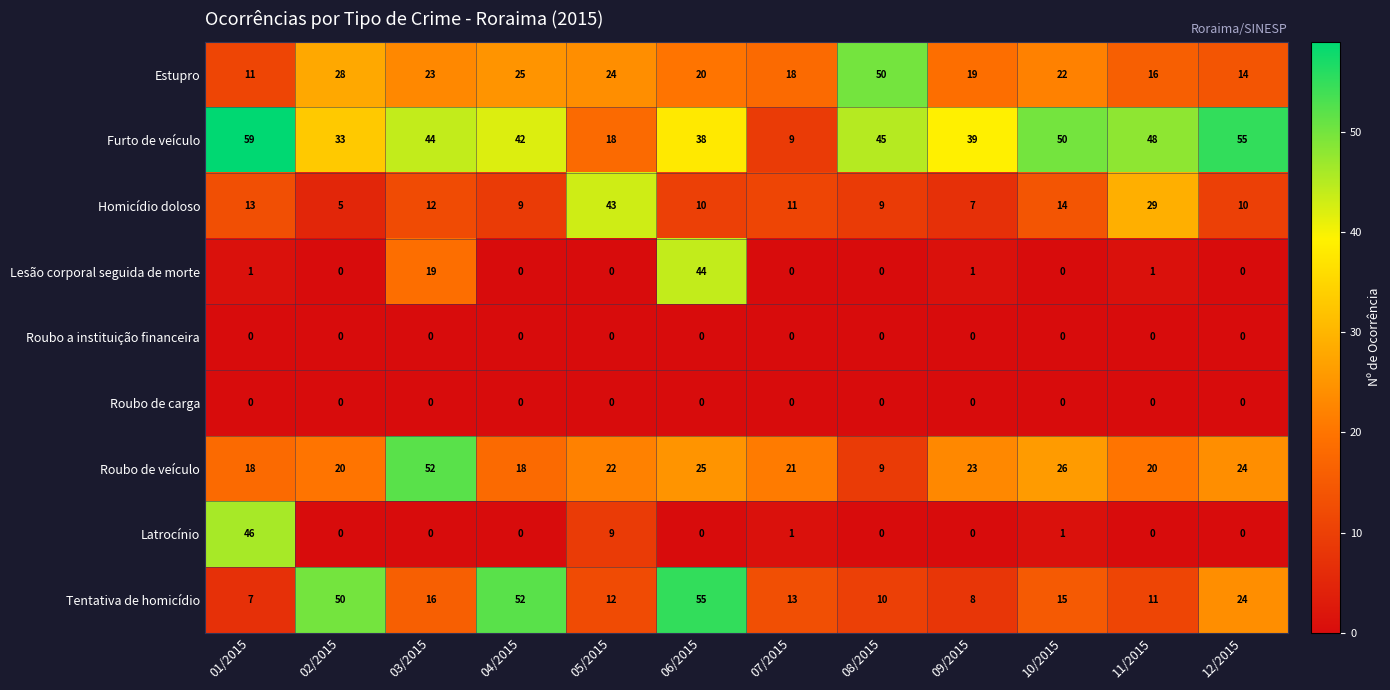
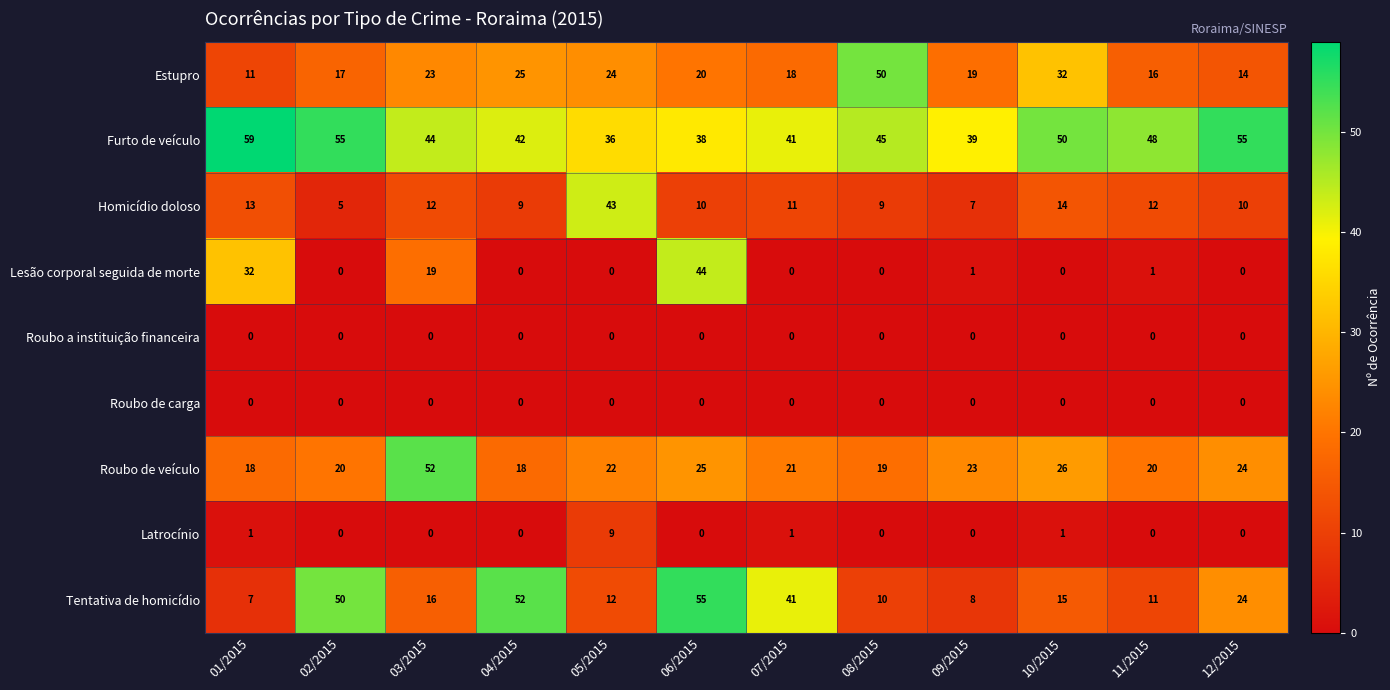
  {
    "Estupro": {
      "01/2015": 11,
-     "02/2015": 28,
+     "02/2015": 17,
      "03/2015": 23,
      "04/2015": 25,
      "05/2015": 24,
      "06/2015": 20,
      "07/2015": 18,
      "08/2015": 50,
      "09/2015": 19,
-     "10/2015": 22,
+     "10/2015": 32,
      "11/2015": 16,
      "12/2015": 14
    },
    "Furto de veículo": {
      "01/2015": 59,
-     "02/2015": 33,
+     "02/2015": 55,
      "03/2015": 44,
      "04/2015": 42,
-     "05/2015": 18,
+     "05/2015": 36,
      "06/2015": 38,
-     "07/2015": 9,
+     "07/2015": 41,
      "08/2015": 45,
      "09/2015": 39,
      "10/2015": 50,
      "11/2015": 48,
      "12/2015": 55
    },
    "Homicídio doloso": {
      "01/2015": 13,
      "02/2015": 5,
      "03/2015": 12,
      "04/2015": 9,
      "05/2015": 43,
      "06/2015": 10,
      "07/2015": 11,
      "08/2015": 9,
      "09/2015": 7,
      "10/2015": 14,
-     "11/2015": 29,
+     "11/2015": 12,
      "12/2015": 10
    },
    "Lesão corporal seguida de morte": {
-     "01/2015": 1,
+     "01/2015": 32,
      "02/2015": 0,
      "03/2015": 19,
      "04/2015": 0,
      "05/2015": 0,
      "06/2015": 44,
      "07/2015": 0,
      "08/2015": 0,
      "09/2015": 1,
      "10/2015": 0,
      "11/2015": 1,
      "12/2015": 0
    },
    "Roubo a instituição financeira": {
      "01/2015": 0,
      "02/2015": 0,
      "03/2015": 0,
      "04/2015": 0,
      "05/2015": 0,
      "06/2015": 0,
      "07/2015": 0,
      "08/2015": 0,
      "09/2015": 0,
      "10/2015": 0,
      "11/2015": 0,
      "12/2015": 0
    },
    "Roubo de carga": {
      "01/2015": 0,
      "02/2015": 0,
      "03/2015": 0,
      "04/2015": 0,
      "05/2015": 0,
      "06/2015": 0,
      "07/2015": 0,
      "08/2015": 0,
      "09/2015": 0,
      "10/2015": 0,
      "11/2015": 0,
      "12/2015": 0
    },
    "Roubo de veículo": {
      "01/2015": 18,
      "02/2015": 20,
      "03/2015": 52,
      "04/2015": 18,
      "05/2015": 22,
      "06/2015": 25,
      "07/2015": 21,
-     "08/2015": 9,
+     "08/2015": 19,
      "09/2015": 23,
      "10/2015": 26,
      "11/2015": 20,
      "12/2015": 24
    },
    "Latrocínio": {
-     "01/2015": 46,
+     "01/2015": 1,
      "02/2015": 0,
      "03/2015": 0,
      "04/2015": 0,
      "05/2015": 9,
      "06/2015": 0,
      "07/2015": 1,
      "08/2015": 0,
      "09/2015": 0,
      "10/2015": 1,
      "11/2015": 0,
      "12/2015": 0
    },
    "Tentativa de homicídio": {
      "01/2015": 7,
      "02/2015": 50,
      "03/2015": 16,
      "04/2015": 52,
      "05/2015": 12,
      "06/2015": 55,
-     "07/2015": 13,
+     "07/2015": 41,
      "08/2015": 10,
      "09/2015": 8,
      "10/2015": 15,
      "11/2015": 11,
      "12/2015": 24
    }
  }
